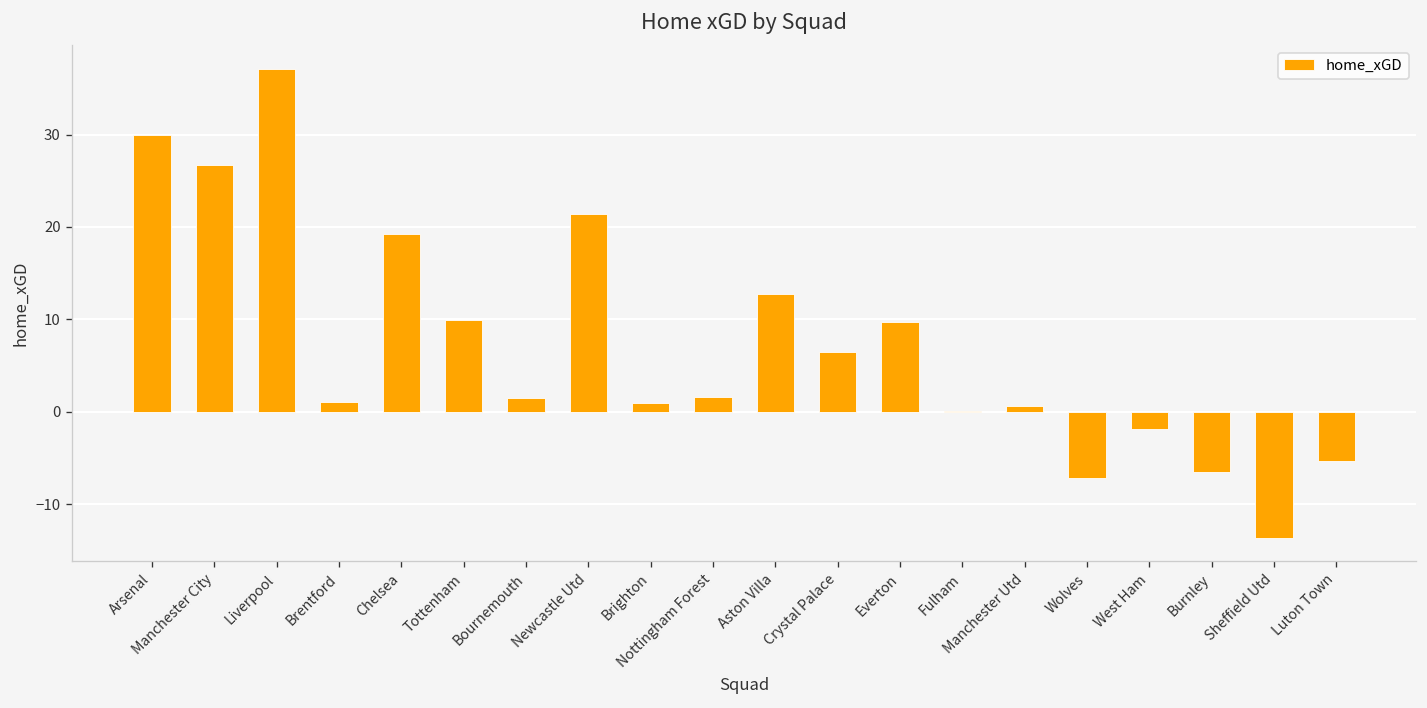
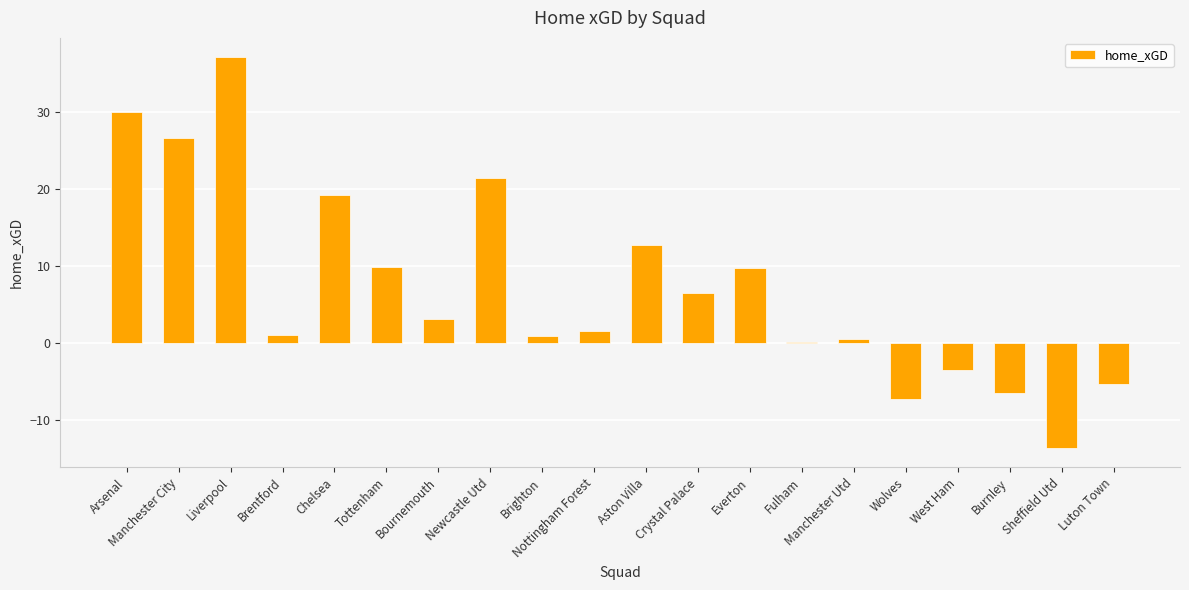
  {
    "Arsenal": 30,
    "Manchester City": 27,
    "Liverpool": 37,
    "Brentford": 1,
    "Chelsea": 19,
    "Tottenham": 10,
-   "Bournemouth": 2,
+   "Bournemouth": 3,
    "Newcastle Utd": 21,
    "Brighton": 1,
    "Nottingham Forest": 2,
    "Aston Villa": 13,
    "Crystal Palace": 7,
    "Everton": 10,
    "Manchester Utd": 1,
    "Wolves": -7,
-   "West Ham": -2,
+   "West Ham": -4,
    "Burnley": -7,
    "Sheffield Utd": -14,
    "Luton Town": -5
  }
